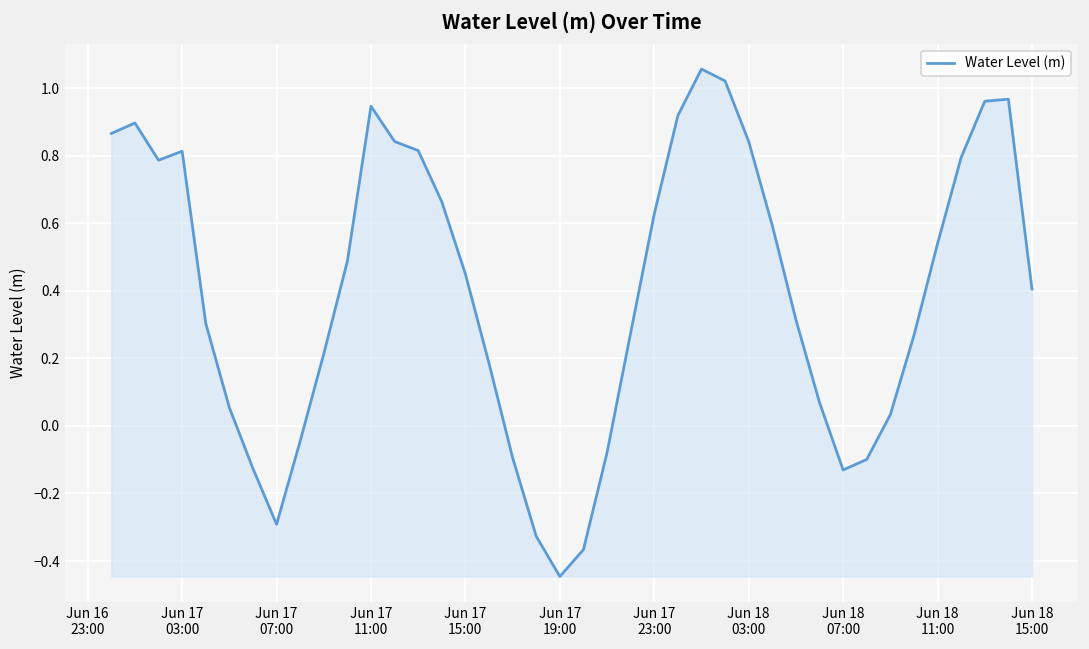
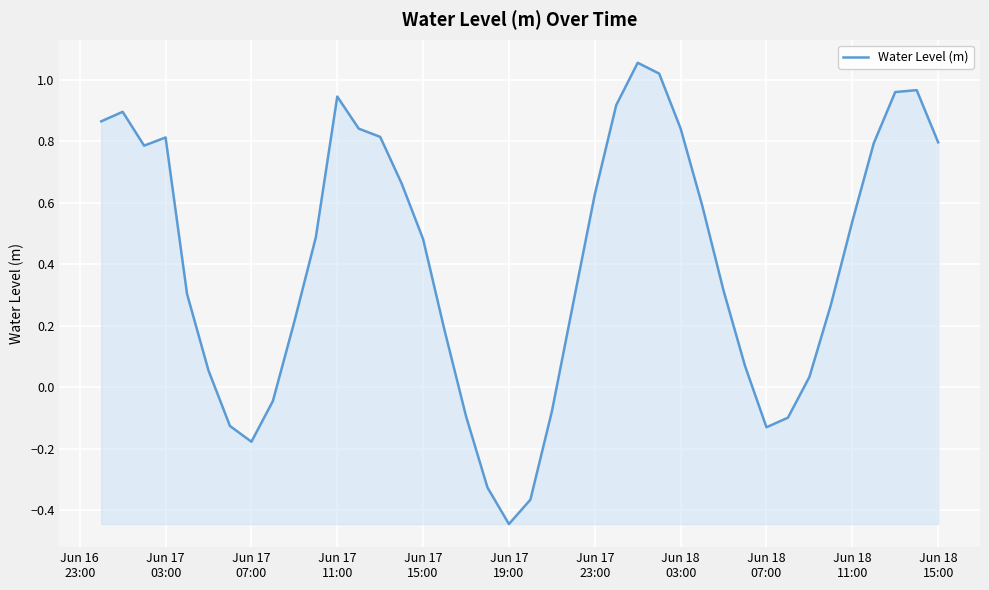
  {
    "Jun 17 03:00": 0.81,
-   "Jun 17 07:00": -0.29,
+   "Jun 17 07:00": -0.18,
    "Jun 17 11:00": 0.95,
-   "Jun 17 15:00": 0.45,
+   "Jun 17 15:00": 0.48,
    "Jun 17 19:00": -0.45,
    "Jun 17 23:00": 0.63,
    "Jun 18 03:00": 0.84,
    "Jun 18 07:00": -0.13,
    "Jun 18 11:00": 0.54,
-   "Jun 18 15:00": 0.41
+   "Jun 18 15:00": 0.80
  }
